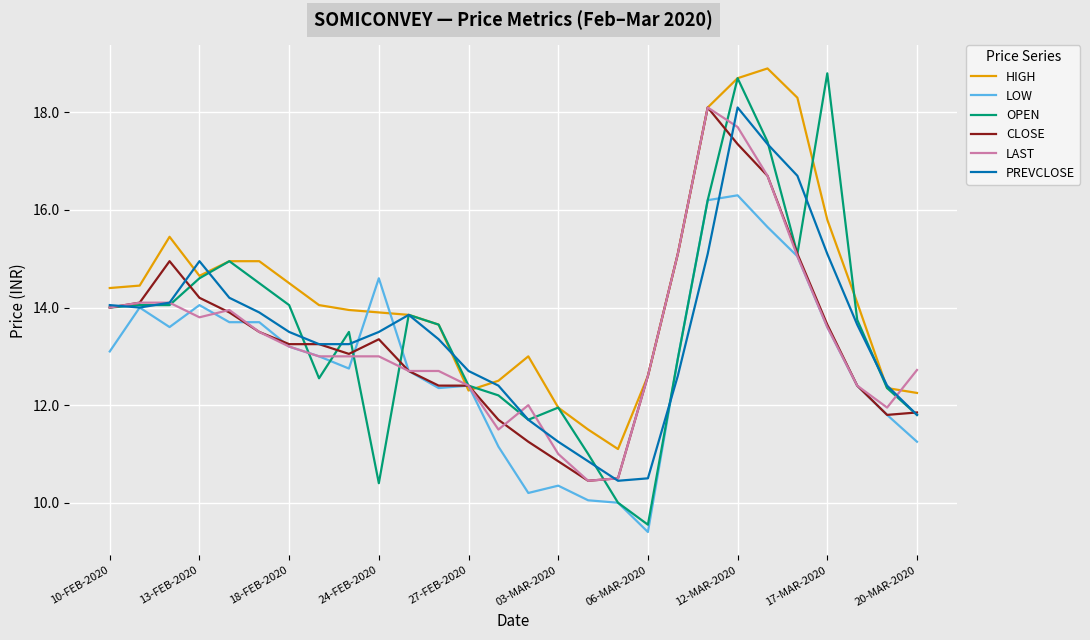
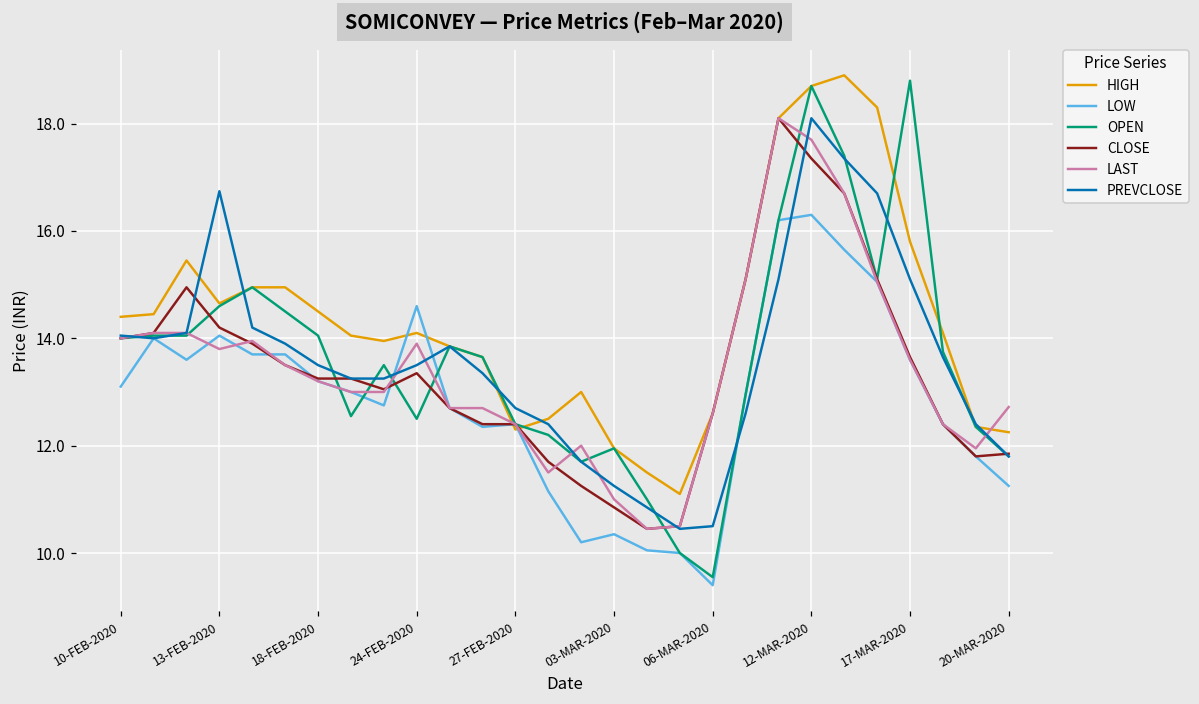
  {
    "HIGH": {
      "10-FEB-2020": 14.4,
      "18-FEB-2020": 14.5,
-     "24-FEB-2020": 13.9,
+     "24-FEB-2020": 14.1,
      "27-FEB-2020": 12.3,
      "17-MAR-2020": 15.8,
      "20-MAR-2020": 12.3
    },
    "LOW": {
      "10-FEB-2020": 13.1,
      "13-FEB-2020": 14.1,
      "24-FEB-2020": 14.6,
      "03-MAR-2020": 10.4,
      "06-MAR-2020": 9.4,
      "12-MAR-2020": 16.3,
      "20-MAR-2020": 11.3
    },
    "OPEN": {
      "18-FEB-2020": 14.1,
-     "24-FEB-2020": 10.4,
+     "24-FEB-2020": 12.5,
      "06-MAR-2020": 9.6,
      "17-MAR-2020": 18.8
    },
    "CLOSE": {
      "13-FEB-2020": 14.2,
      "24-FEB-2020": 13.4,
      "03-MAR-2020": 10.9,
      "12-MAR-2020": 17.4
    },
    "LAST": {
      "13-FEB-2020": 13.8,
-     "24-FEB-2020": 13.0,
+     "24-FEB-2020": 13.9,
      "03-MAR-2020": 11.0,
      "12-MAR-2020": 17.7,
      "20-MAR-2020": 12.7
    },
    "PREVCLOSE": {
-     "13-FEB-2020": 15.0,
+     "13-FEB-2020": 16.7,
      "18-FEB-2020": 13.5,
      "24-FEB-2020": 13.5,
      "27-FEB-2020": 12.7,
      "03-MAR-2020": 11.3,
      "06-MAR-2020": 10.5,
      "12-MAR-2020": 18.1,
      "17-MAR-2020": 15.1
    }
  }
